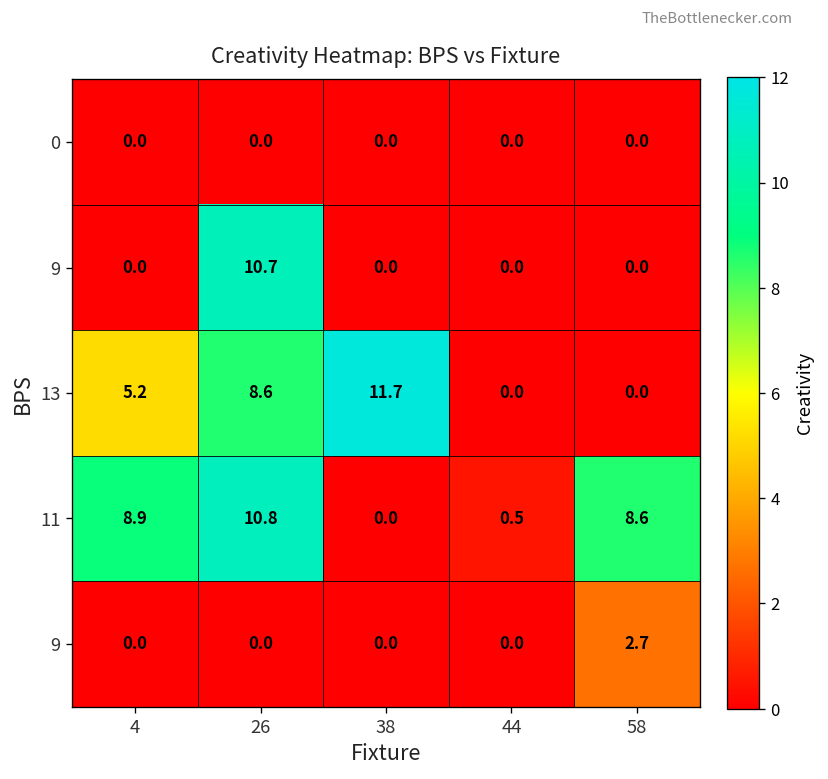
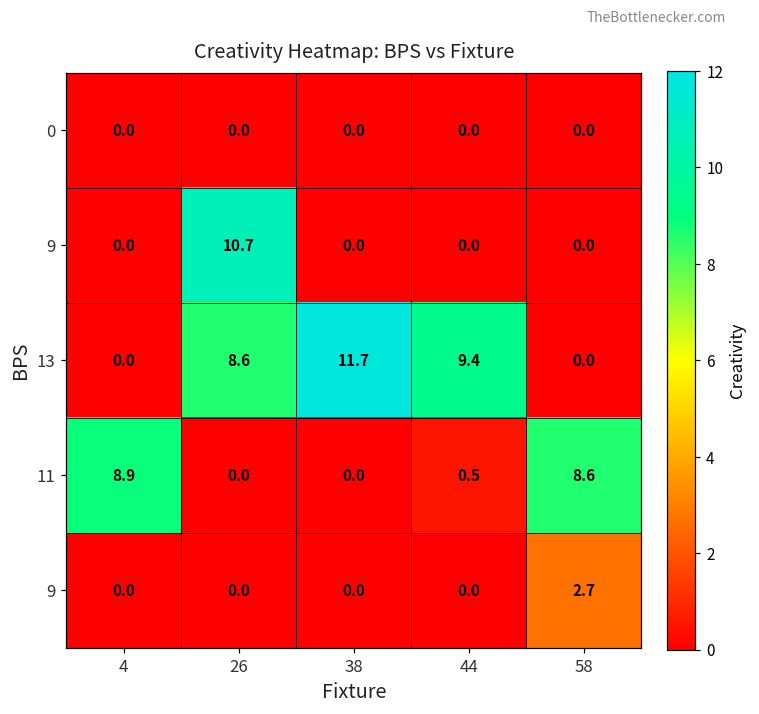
  {
    "0": {
      "4": 0.0,
      "26": 0.0,
      "38": 0.0,
      "44": 0.0,
      "58": 0.0
    },
    "13": {
-     "4": 5.2,
+     "4": 0.0,
      "26": 8.6,
      "38": 11.7,
-     "44": 0.0,
+     "44": 9.4,
      "58": 0.0
    },
    "11": {
      "4": 8.9,
-     "26": 10.8,
+     "26": 0.0,
      "38": 0.0,
      "44": 0.5,
      "58": 8.6
    }
  }
